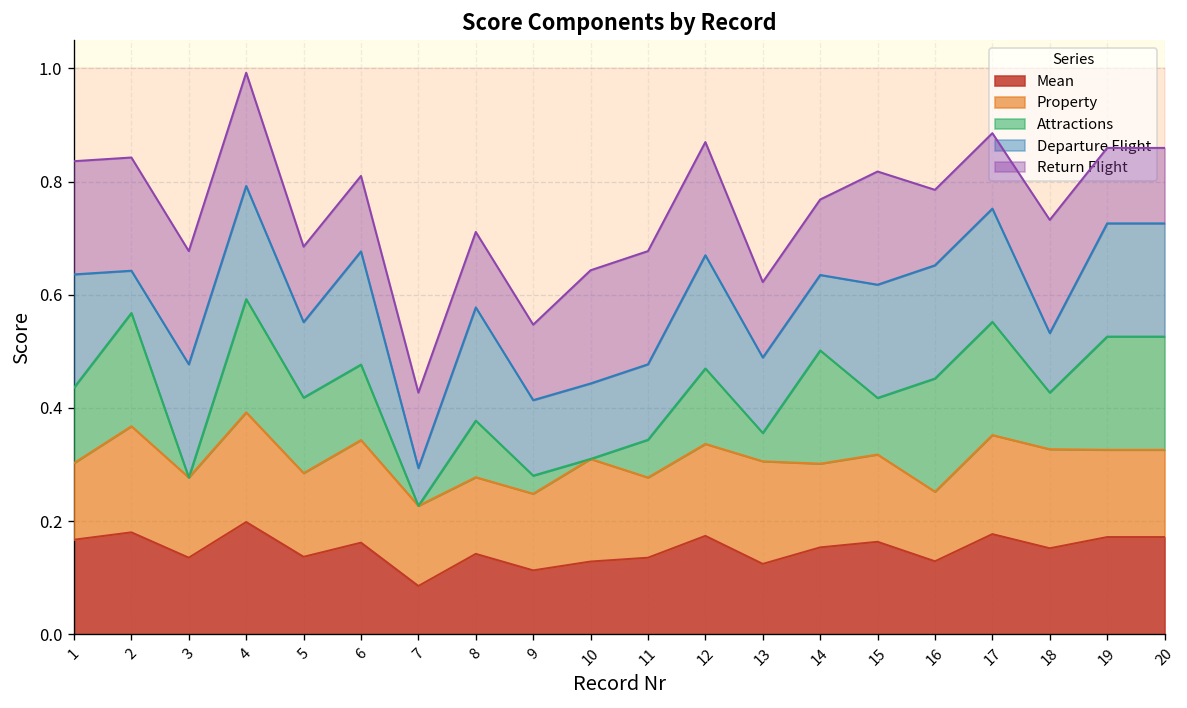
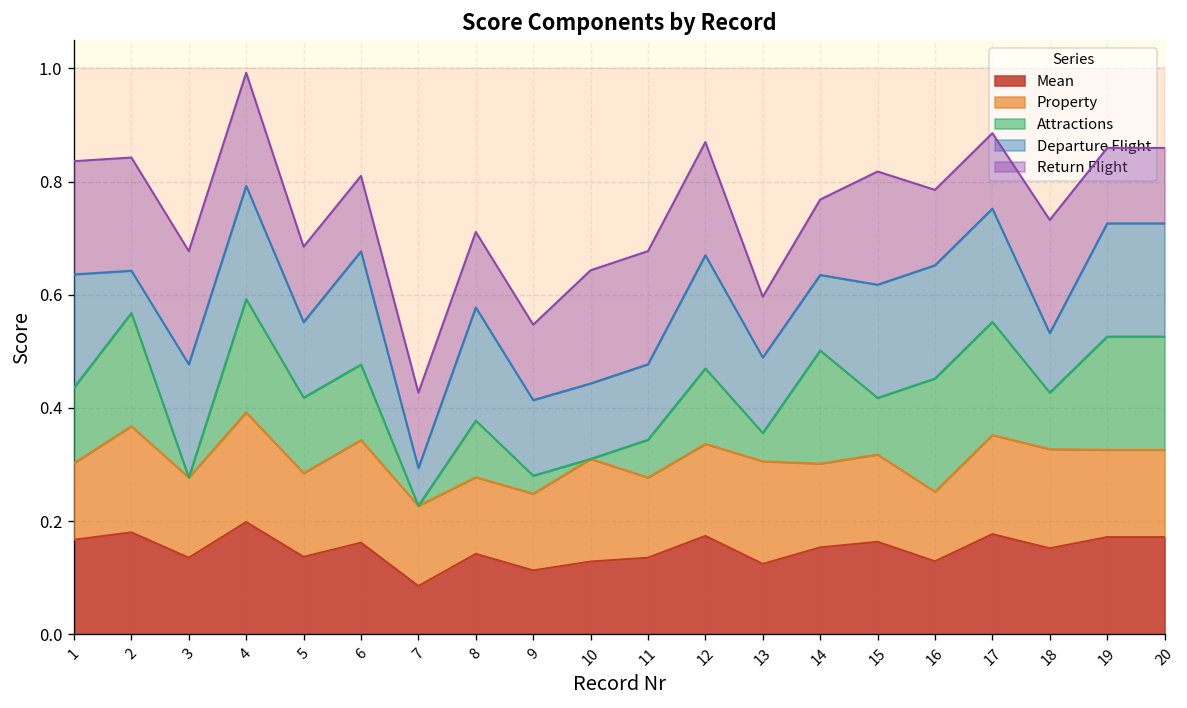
  {
    "Mean": {
      "1": 0.17,
      "2": 0.18,
      "3": 0.14,
      "4": 0.20,
      "5": 0.14,
      "6": 0.16,
      "7": 0.09,
      "8": 0.14,
      "9": 0.11,
      "10": 0.13,
      "11": 0.14,
      "12": 0.17,
      "13": 0.12,
      "14": 0.15,
      "15": 0.16,
      "16": 0.13,
      "17": 0.18,
      "18": 0.15,
      "19": 0.17,
      "20": 0.17
    },
    "Property": {
      "1": 0.14,
      "2": 0.19,
      "4": 0.19,
      "5": 0.15,
      "6": 0.18,
      "8": 0.14,
      "9": 0.14,
      "11": 0.14,
      "12": 0.16,
      "13": 0.18,
      "14": 0.15,
      "15": 0.15,
      "16": 0.12,
      "17": 0.18,
      "18": 0.17,
      "19": 0.15,
      "20": 0.15
    },
    "Attractions": {
      "1": 0.13,
      "2": 0.20,
      "4": 0.20,
      "5": 0.13,
      "6": 0.13,
      "8": 0.10,
      "9": 0.03,
      "11": 0.07,
      "12": 0.13,
      "13": 0.05,
      "14": 0.20,
      "15": 0.10,
      "16": 0.20,
      "17": 0.20,
      "18": 0.10,
      "19": 0.20,
      "20": 0.20
    },
    "Departure Flight": {
      "1": 0.20,
      "2": 0.07,
      "3": 0.20,
      "4": 0.20,
      "5": 0.13,
      "6": 0.20,
      "7": 0.07,
      "8": 0.20,
      "9": 0.13,
      "10": 0.13,
      "11": 0.13,
      "12": 0.20,
      "13": 0.13,
      "14": 0.13,
      "15": 0.20,
      "16": 0.20,
      "17": 0.20,
      "18": 0.11,
      "19": 0.20,
      "20": 0.20
    },
    "Return Flight": {
      "1": 0.20,
      "2": 0.20,
      "3": 0.20,
      "4": 0.20,
      "5": 0.13,
      "6": 0.13,
      "7": 0.13,
      "8": 0.13,
      "9": 0.13,
      "10": 0.20,
      "11": 0.20,
      "12": 0.20,
-     "13": 0.13,
+     "13": 0.11,
      "14": 0.13,
      "15": 0.20,
      "16": 0.13,
      "18": 0.20,
      "20": 0.13
    }
  }
